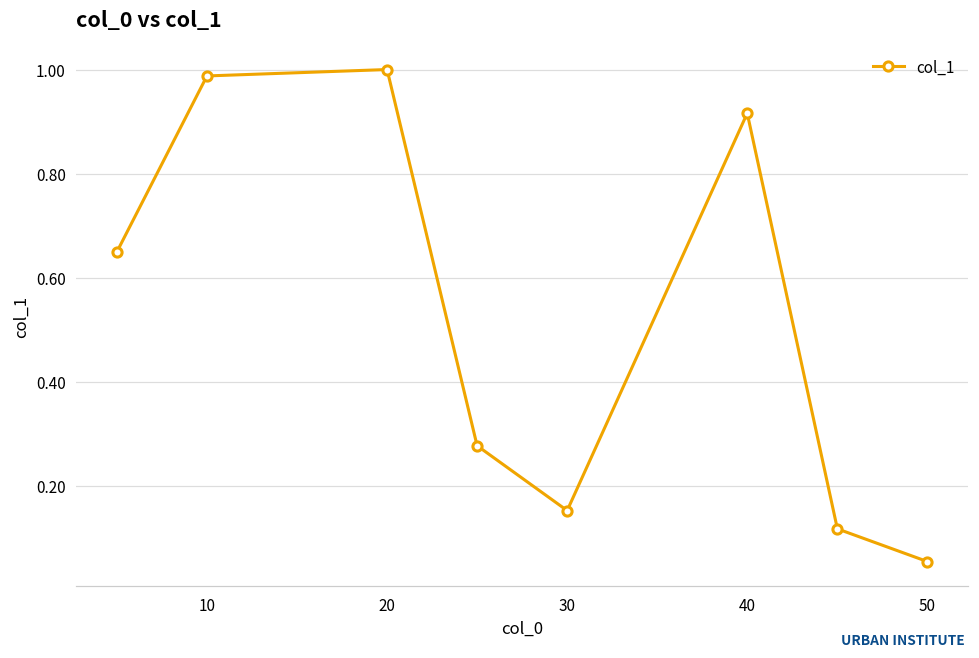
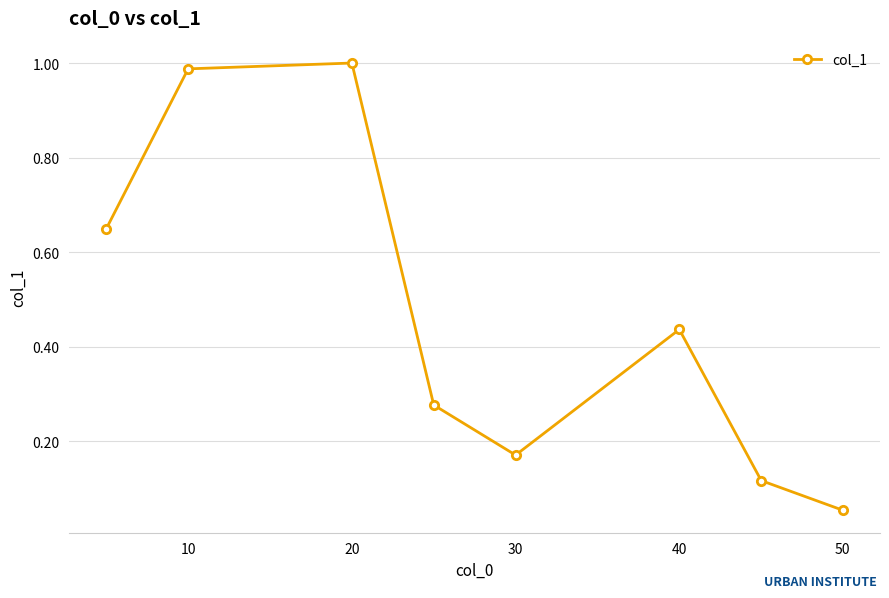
  {
    "10": 0.99,
    "20": 1.00,
-   "30": 0.15,
-   "40": 0.92,
+   "30": 0.17,
+   "40": 0.44,
    "50": 0.05
  }
